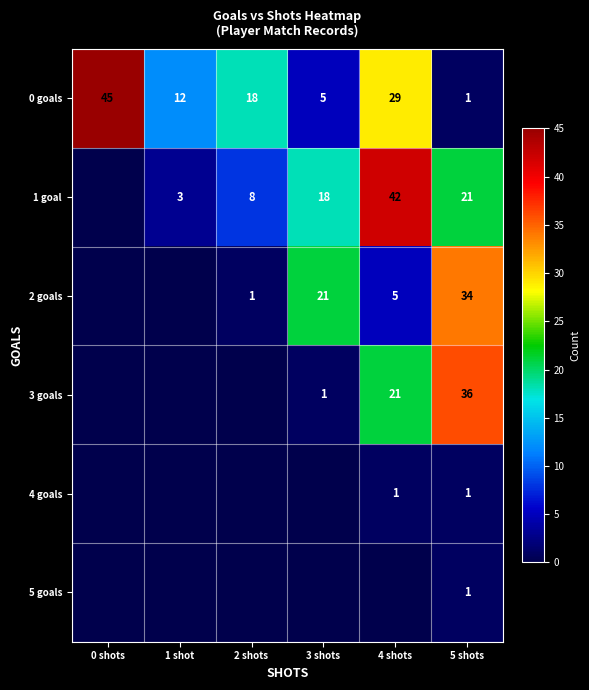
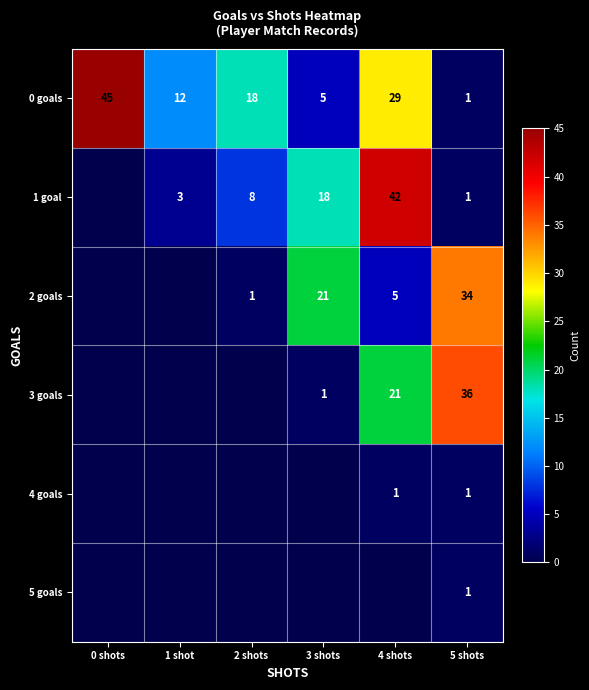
  {
    "0 goals": {
      "0 shots": 45,
      "1 shot": 12,
      "2 shots": 18,
      "3 shots": 5,
      "4 shots": 29,
      "5 shots": 1
    },
    "1 goal": {
      "1 shot": 3,
      "2 shots": 8,
      "3 shots": 18,
      "4 shots": 42,
-     "5 shots": 21
+     "5 shots": 1
    },
    "2 goals": {
      "2 shots": 1,
      "3 shots": 21,
      "4 shots": 5,
      "5 shots": 34
    },
    "3 goals": {
      "3 shots": 1,
      "4 shots": 21,
      "5 shots": 36
    },
    "4 goals": {
      "4 shots": 1,
      "5 shots": 1
    },
    "5 goals": {
      "5 shots": 1
    }
  }
